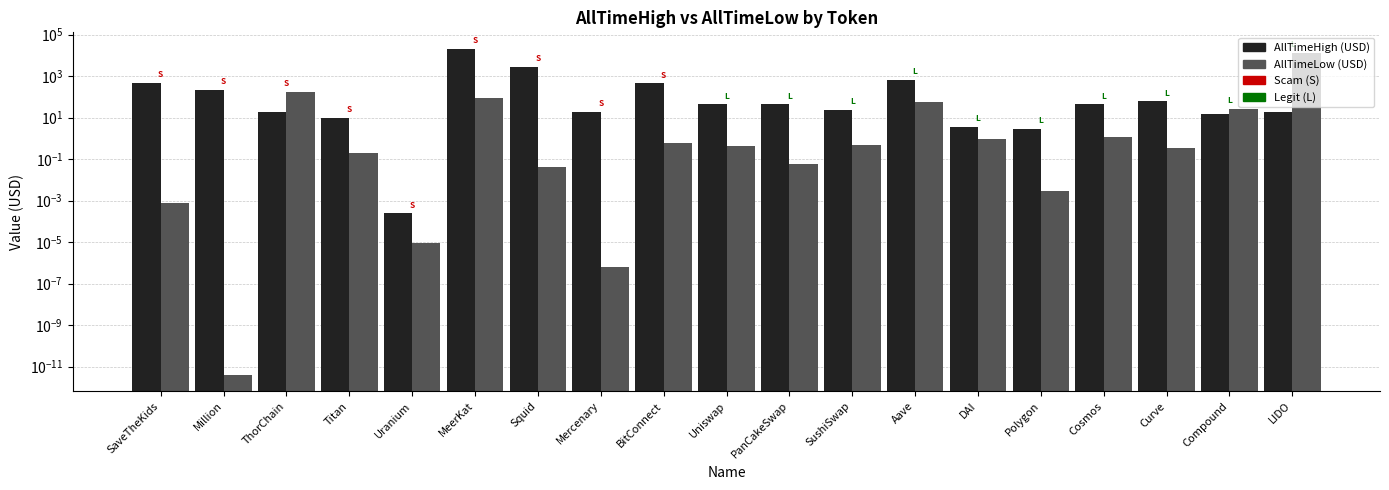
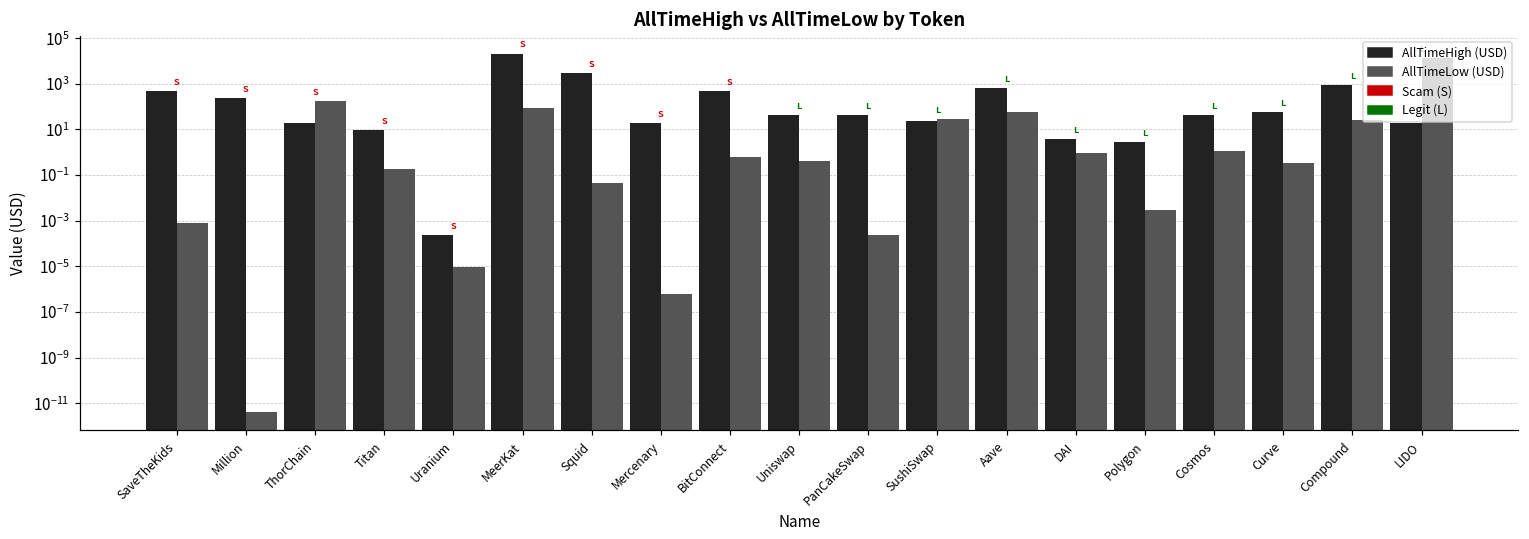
  {
    "AllTimeHigh (USD)": {
      "SaveTheKids": 500,
      "Million": 200,
      "ThorChain": 20,
      "Titan": 10,
      "Uranium": 0.0002,
      "MeerKat": 20000,
      "Squid": 3000,
      "Mercenary": 20,
      "BitConnect": 500,
      "Uniswap": 40,
      "PanCakeSwap": 40,
      "SushiSwap": 20,
      "Aave": 700,
      "DAI": 4,
      "Polygon": 3,
      "Cosmos": 40,
      "Curve": 60,
-     "Compound": 10,
+     "Compound": 1000,
      "LIDO": 20
    },
    "AllTimeLow (USD)": {
      "SaveTheKids": 0.0008,
      "Million": 0.000000000004,
      "ThorChain": 200,
      "Titan": 0.2,
      "Uranium": 0.00001,
      "MeerKat": 90,
      "Squid": 0.04,
      "Mercenary": 0.0000006,
      "BitConnect": 0.6,
      "Uniswap": 0.4,
-     "PanCakeSwap": 0.06,
-     "SushiSwap": 0.5,
+     "PanCakeSwap": 0.0002,
+     "SushiSwap": 30,
      "Aave": 60,
      "DAI": 1,
      "Polygon": 0.003,
      "Cosmos": 1,
      "Curve": 0.3,
      "Compound": 30
    }
  }
